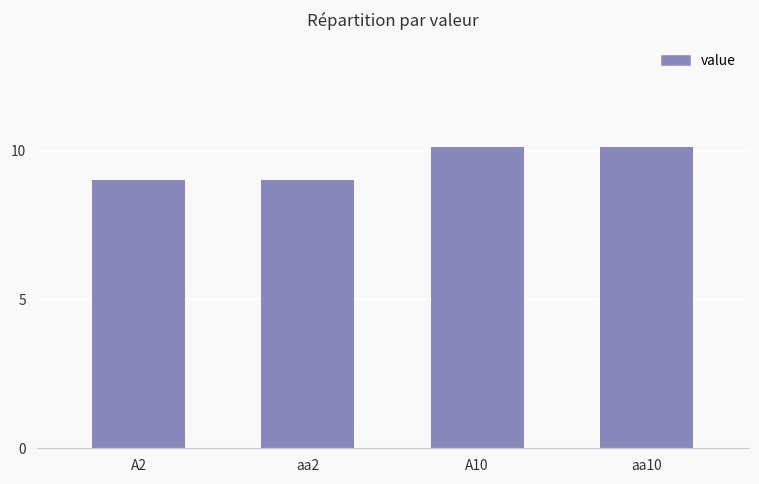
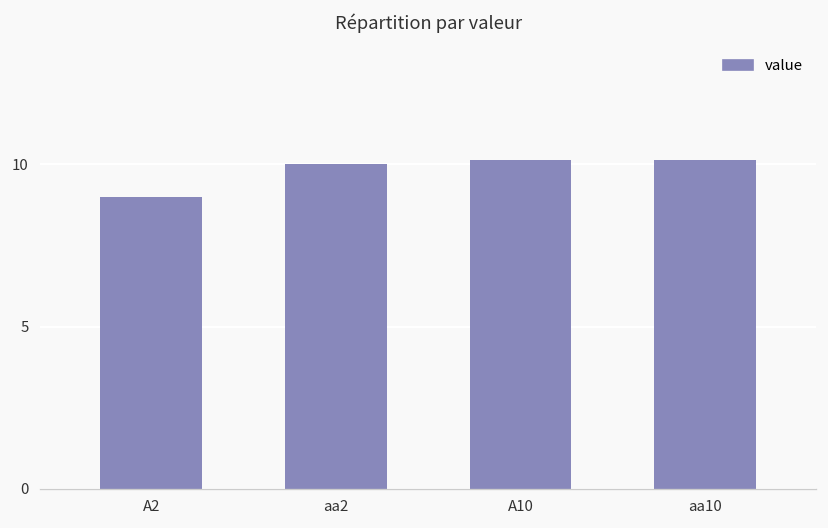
  {
    "A2": 9,
-   "aa2": 9,
+   "aa2": 10,
    "A10": 10.1,
    "aa10": 10.1
  }
